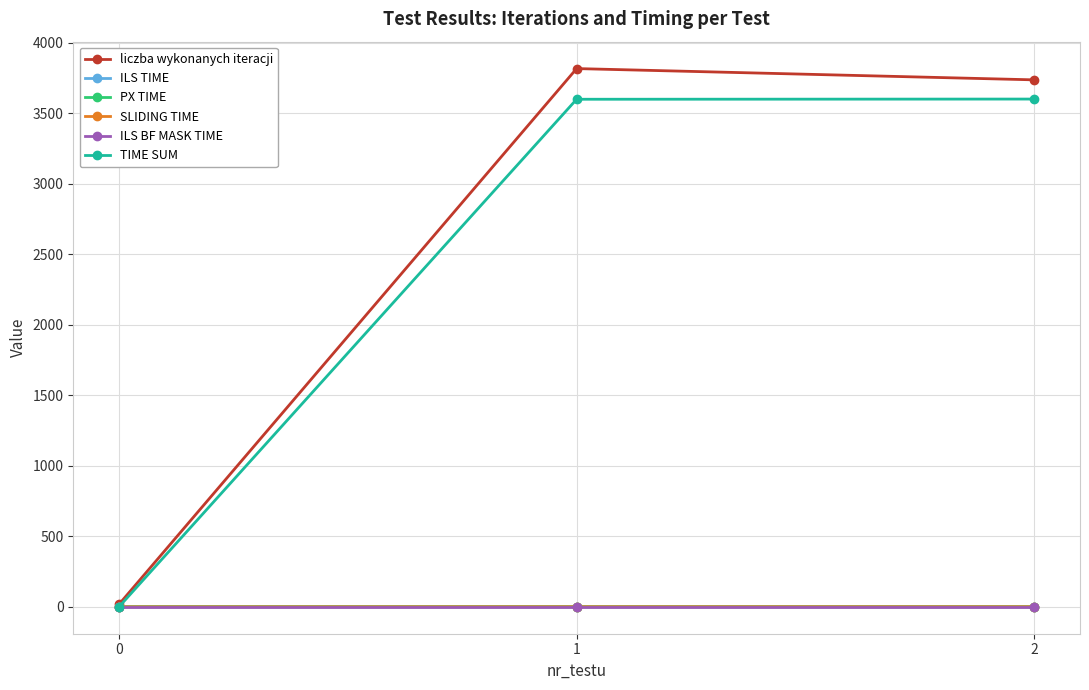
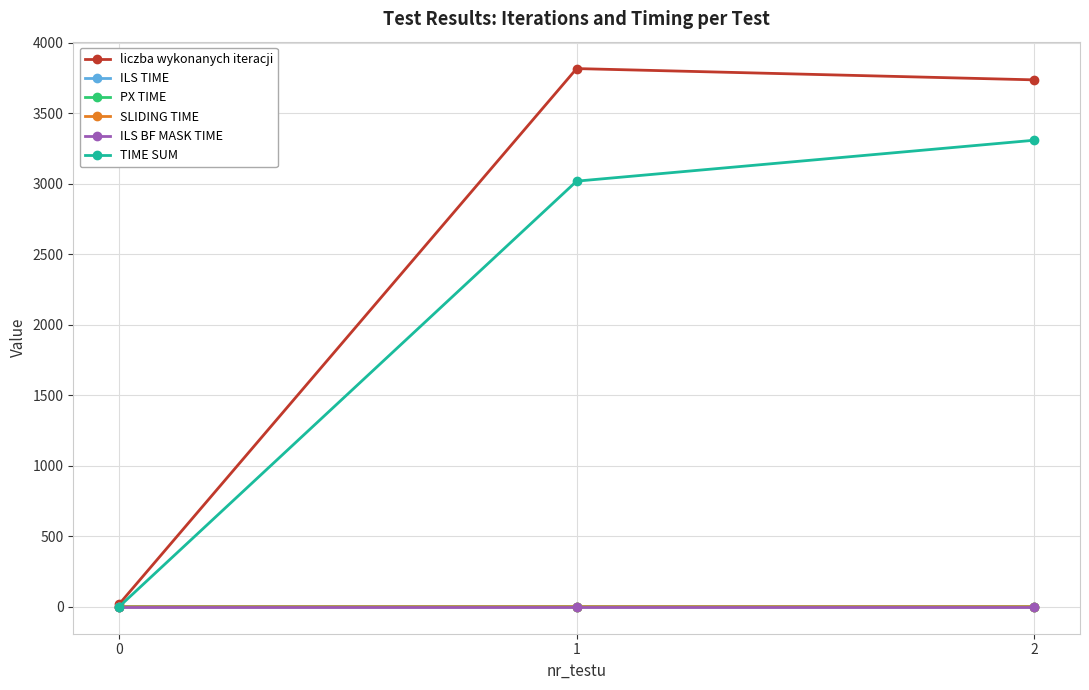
  {
    "liczba wykonanych iteracji": {
      "1": 3820,
      "2": 3740
    },
    "ILS BF MASK TIME": {
      "1": 0,
      "2": 0
    },
    "TIME SUM": {
-     "1": 3600,
-     "2": 3600
+     "1": 3020,
+     "2": 3310
    }
  }
